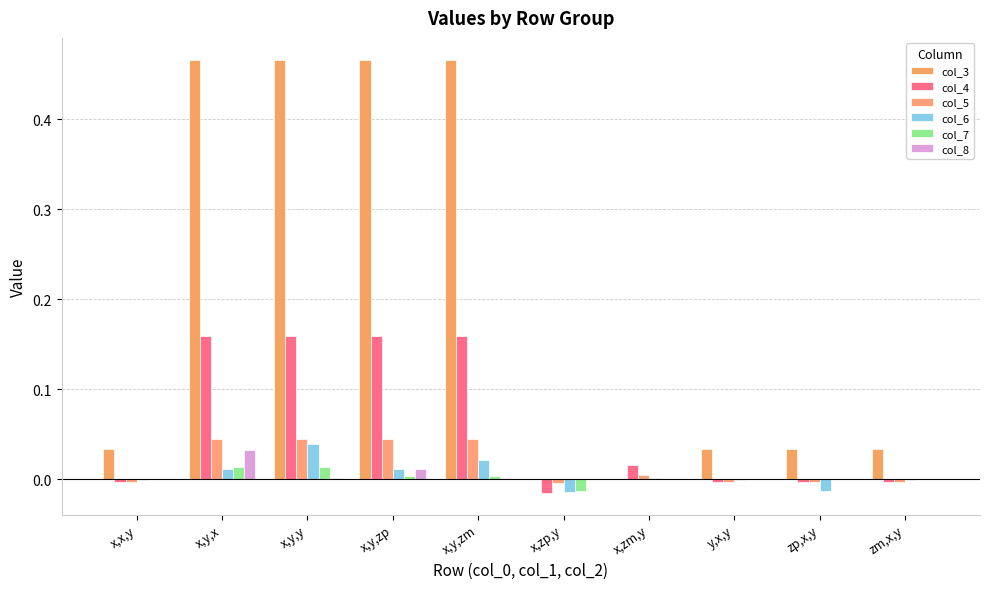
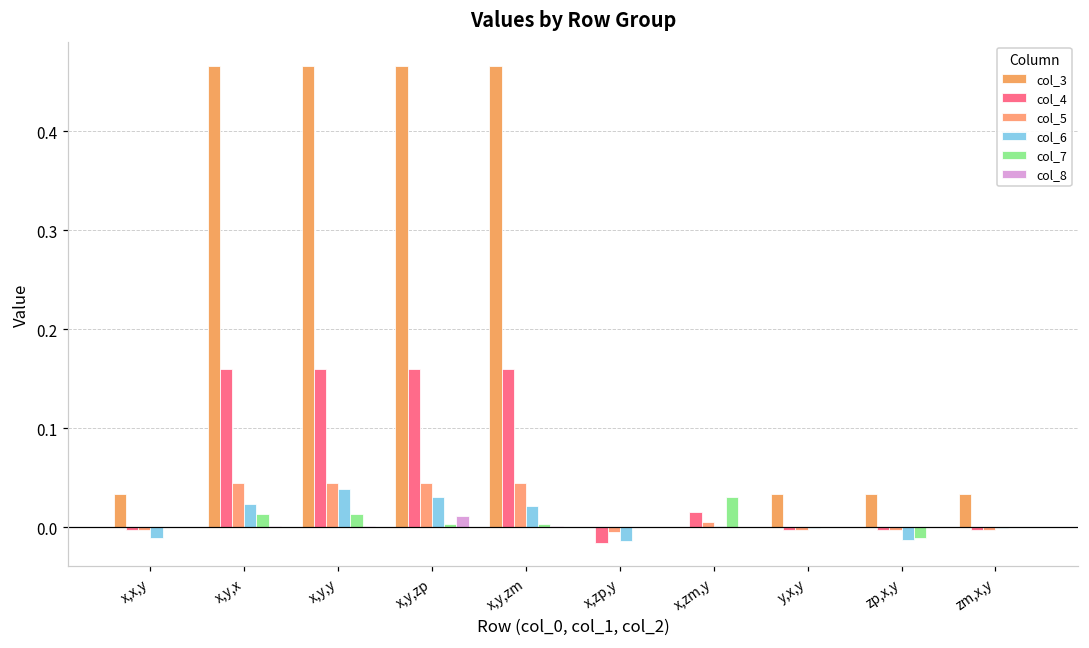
  {
    "col_6": {
-     "x,x,y": 0.00,
-     "x,y,x": 0.01,
+     "x,x,y": -0.01,
+     "x,y,x": 0.02,
      "x,y,y": 0.04,
-     "x,y,zp": 0.01,
+     "x,y,zp": 0.03,
      "x,y,zm": 0.02,
      "x,zp,y": -0.01,
      "zp,x,y": -0.01
    },
    "col_7": {
      "x,y,x": 0.01,
      "x,y,y": 0.01,
      "x,y,zp": 0.00,
      "x,y,zm": 0.00,
-     "x,zp,y": -0.01,
-     "x,zm,y": 0.00,
-     "zp,x,y": 0.00
+     "x,zp,y": 0.00,
+     "x,zm,y": 0.03,
+     "zp,x,y": -0.01
    },
    "col_8": {
-     "x,y,x": 0.03,
+     "x,y,x": 0.00,
      "x,y,zp": 0.01
    }
  }
